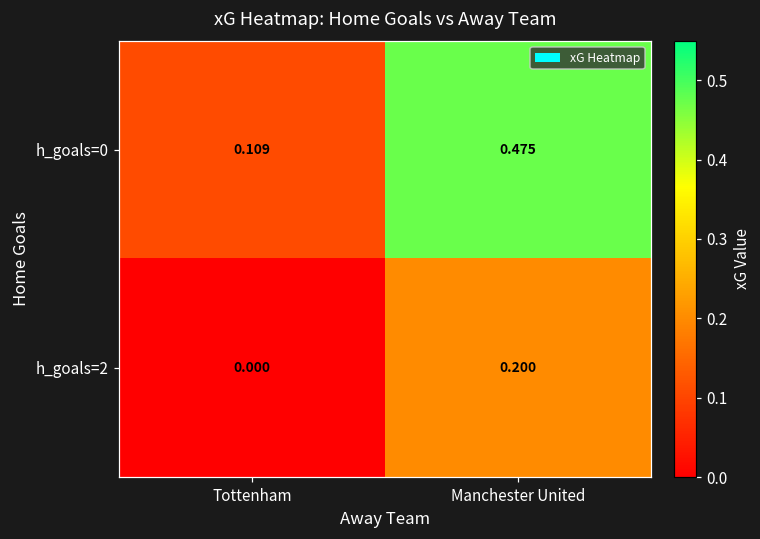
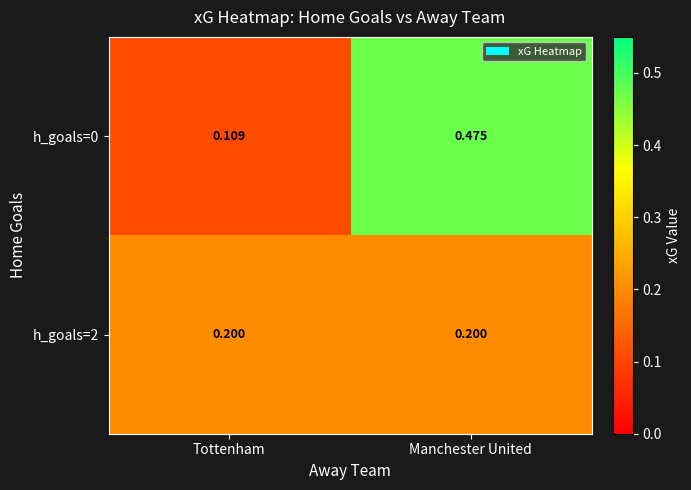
  {
    "h_goals=0": {
      "Tottenham": 0.109,
      "Manchester United": 0.475
    },
    "h_goals=2": {
-     "Tottenham": 0.000,
+     "Tottenham": 0.200,
      "Manchester United": 0.200
    }
  }
